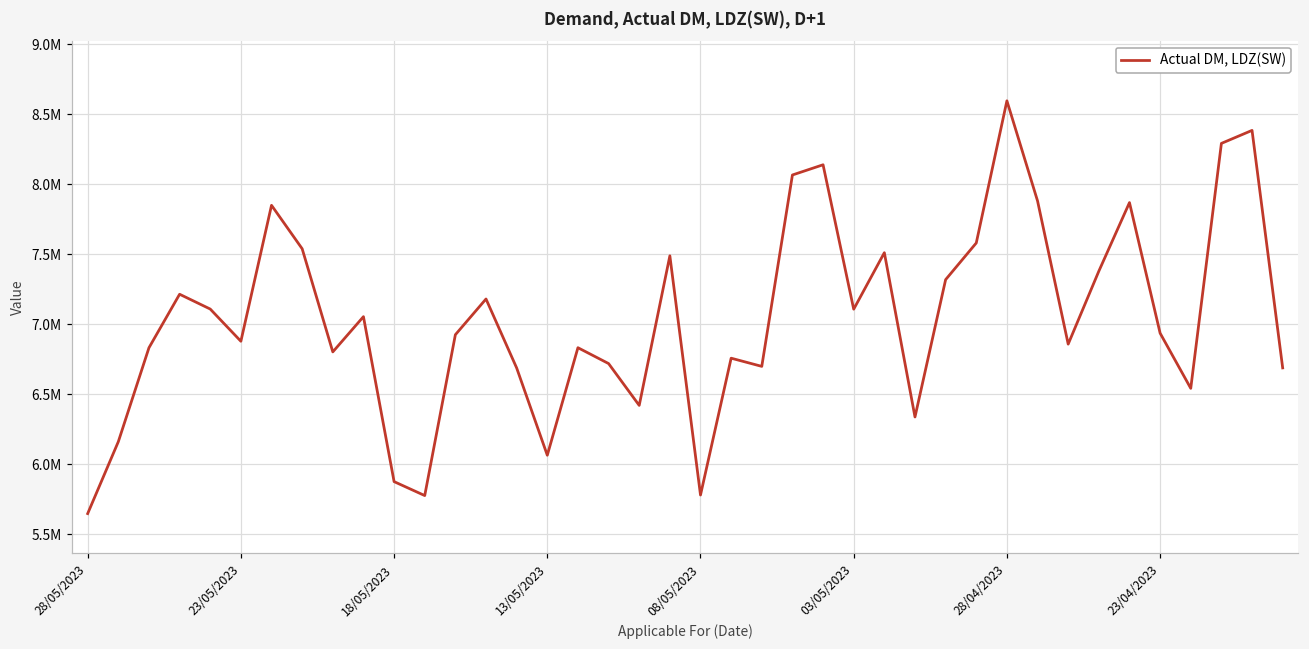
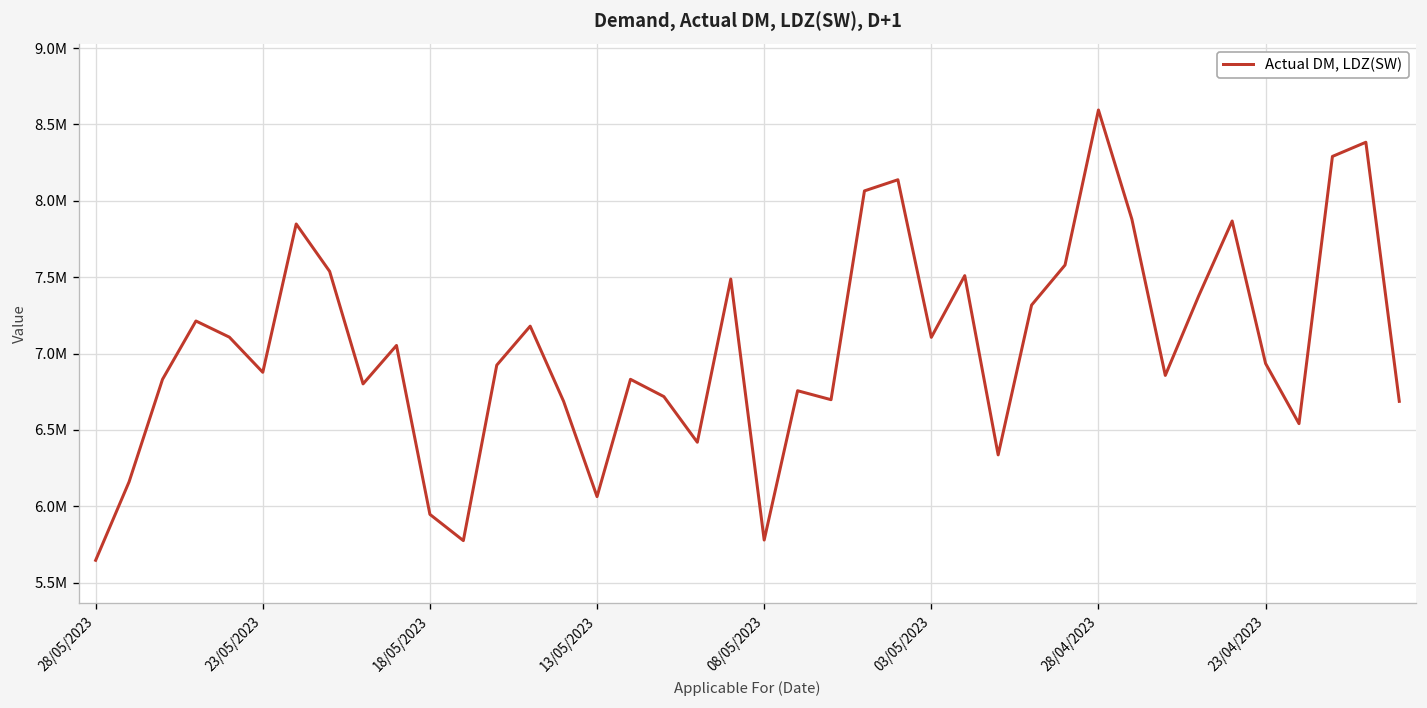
  {
    "28/05/2023": 5650000,
    "23/05/2023": 6880000,
-   "18/05/2023": 5880000,
+   "18/05/2023": 5950000,
    "13/05/2023": 6060000,
    "08/05/2023": 5780000,
    "03/05/2023": 7110000,
    "28/04/2023": 8590000,
    "23/04/2023": 6940000
  }
